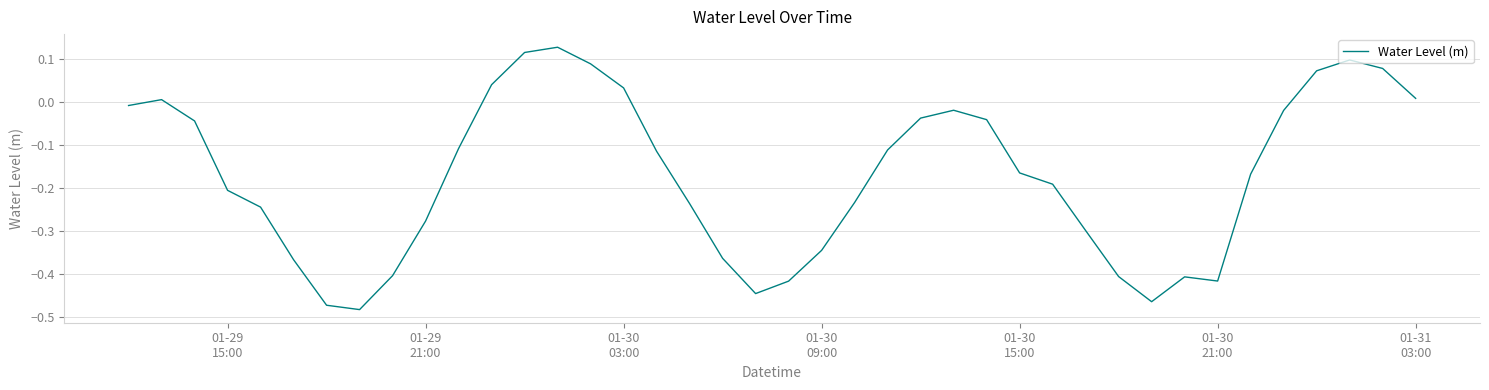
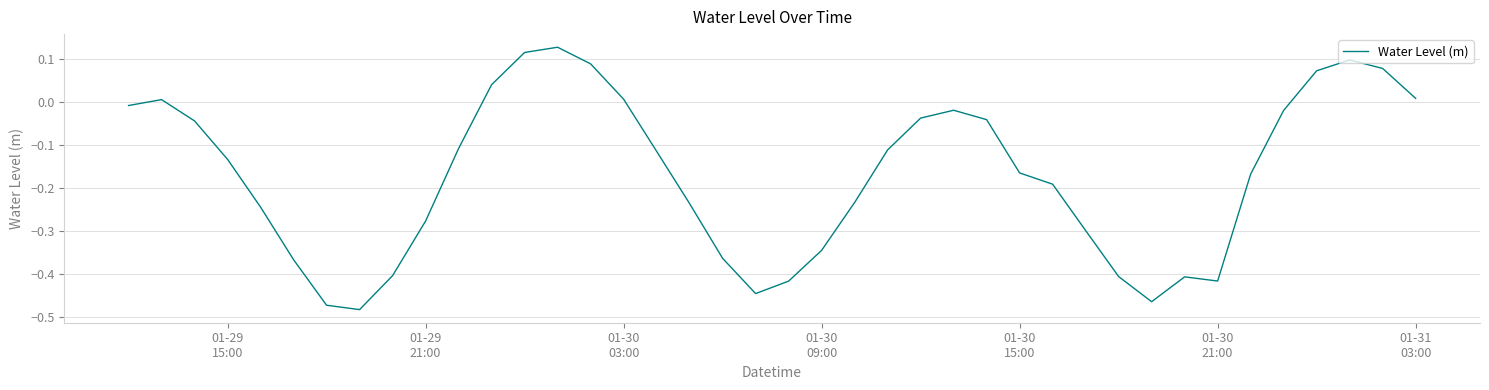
  {
-   "01-29 15:00": -0.21,
+   "01-29 15:00": -0.13,
    "01-29 21:00": -0.28,
-   "01-30 03:00": 0.03,
+   "01-30 03:00": 0.01,
    "01-30 09:00": -0.34,
    "01-30 15:00": -0.16,
    "01-30 21:00": -0.42,
    "01-31 03:00": 0.01
  }
